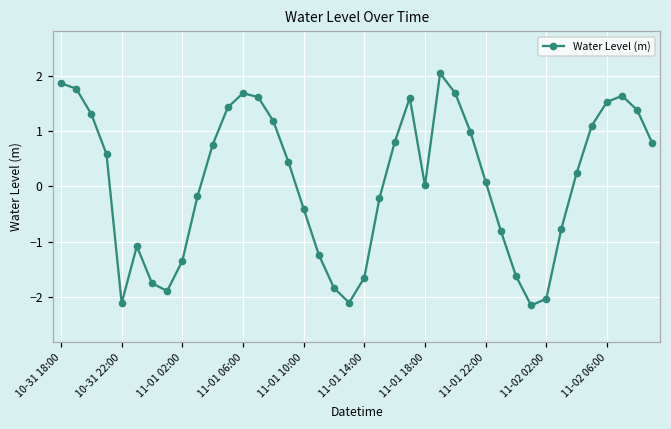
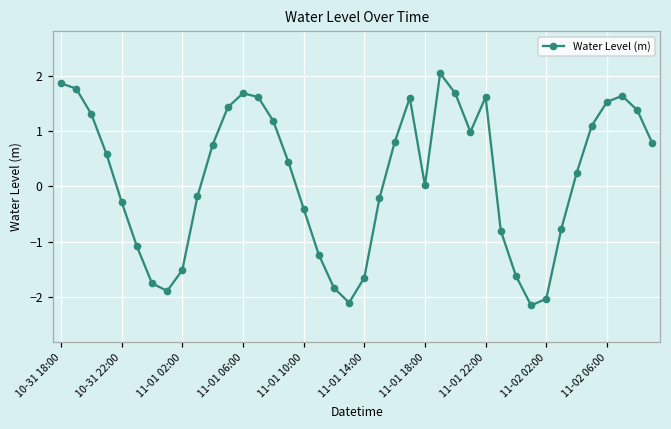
  {
    "10-31 18:00": 1.9,
-   "10-31 22:00": -2.1,
-   "11-01 02:00": -1.3,
+   "10-31 22:00": -0.3,
+   "11-01 02:00": -1.5,
    "11-01 06:00": 1.7,
    "11-01 10:00": -0.4,
    "11-01 14:00": -1.6,
    "11-01 18:00": 0.0,
-   "11-01 22:00": 0.1,
+   "11-01 22:00": 1.6,
    "11-02 02:00": -2.0,
    "11-02 06:00": 1.5
  }
